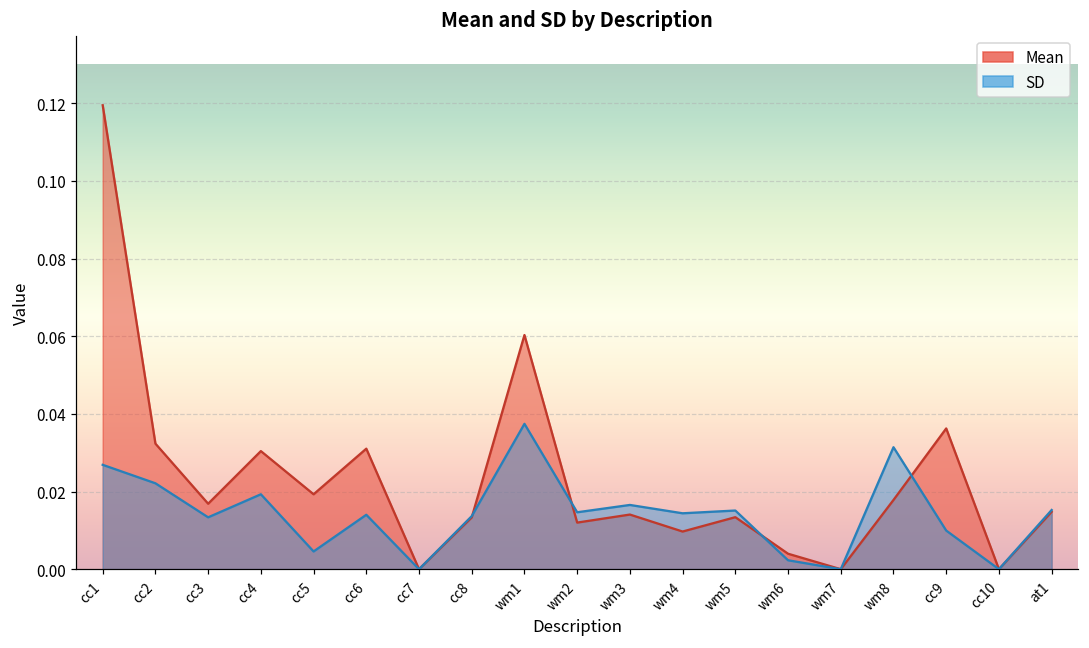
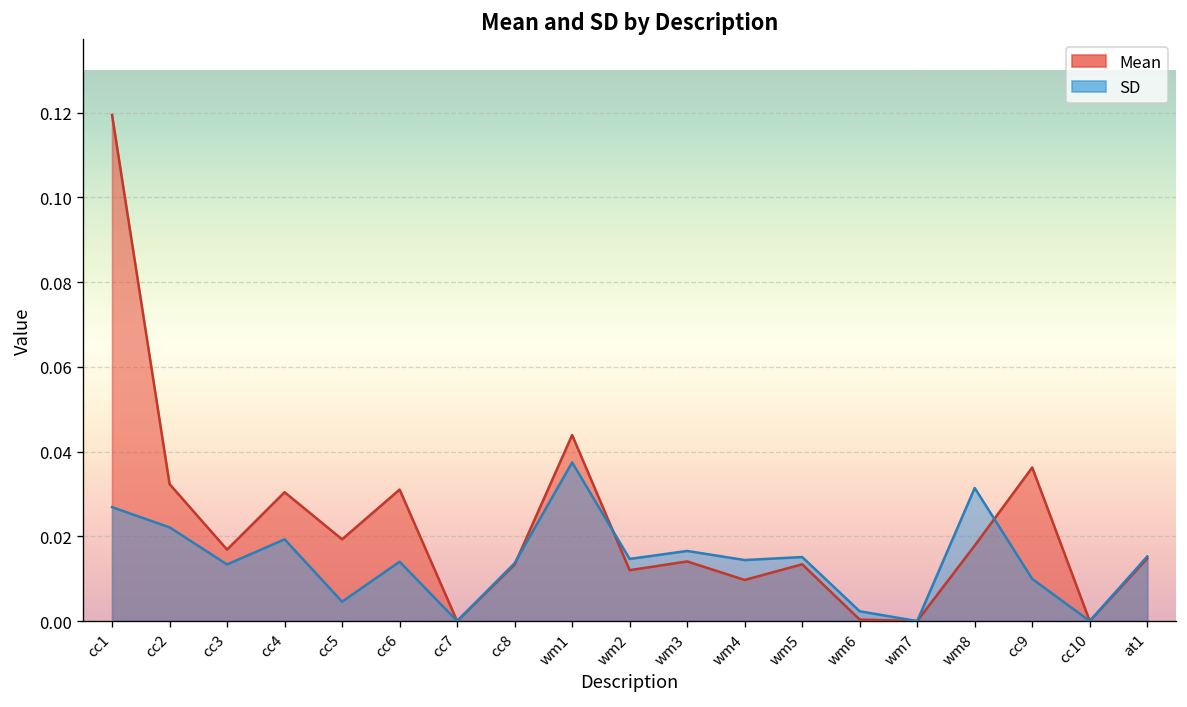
  {
    "Mean": {
      "cc1": 0.119,
      "cc2": 0.032,
      "cc3": 0.017,
      "cc4": 0.030,
      "cc5": 0.019,
      "cc6": 0.031,
-     "wm1": 0.060,
+     "wm1": 0.044,
      "wm2": 0.012,
      "wm3": 0.014,
      "wm4": 0.010,
      "wm5": 0.013,
-     "wm6": 0.004,
+     "wm6": 0.000,
      "wm8": 0.018,
      "cc9": 0.036
    },
    "SD": {
      "cc1": 0.027,
      "cc2": 0.022,
      "cc3": 0.013,
      "cc4": 0.019,
      "cc5": 0.005,
      "cc6": 0.014,
      "wm1": 0.037,
      "wm2": 0.015,
      "wm3": 0.017,
      "wm4": 0.014,
      "wm5": 0.015,
      "wm6": 0.002,
      "wm8": 0.031,
      "cc9": 0.010
    }
  }
